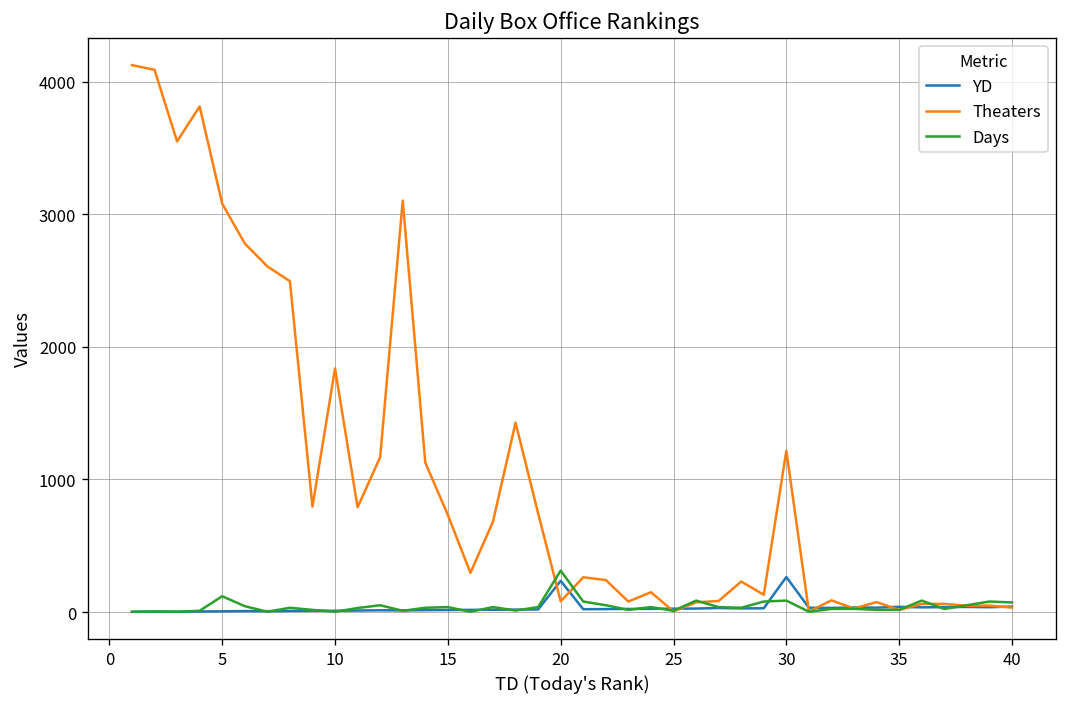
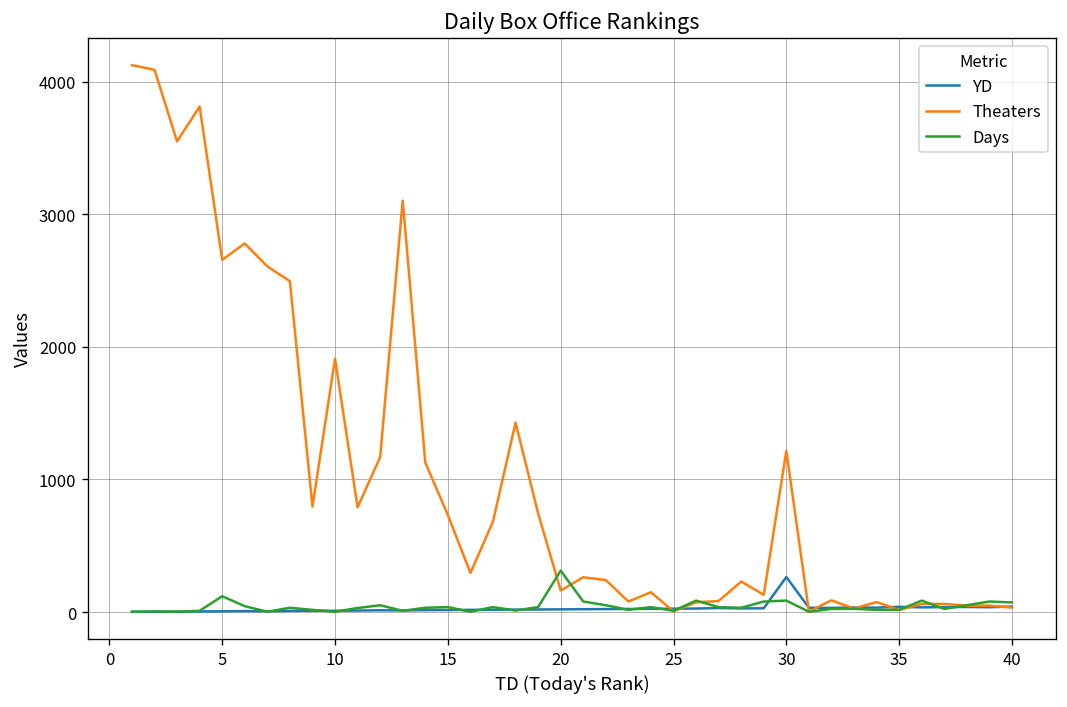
  {
    "YD": {
      "5": 10,
-     "20": 240,
+     "20": 20,
      "30": 260,
      "35": 40
    },
    "Theaters": {
-     "5": 3080,
-     "10": 1840,
+     "5": 2660,
+     "10": 1910,
      "15": 730,
-     "20": 80,
+     "20": 160,
      "30": 1220
    },
    "Days": {
      "5": 120,
      "20": 310,
      "30": 90,
      "40": 70
    }
  }
